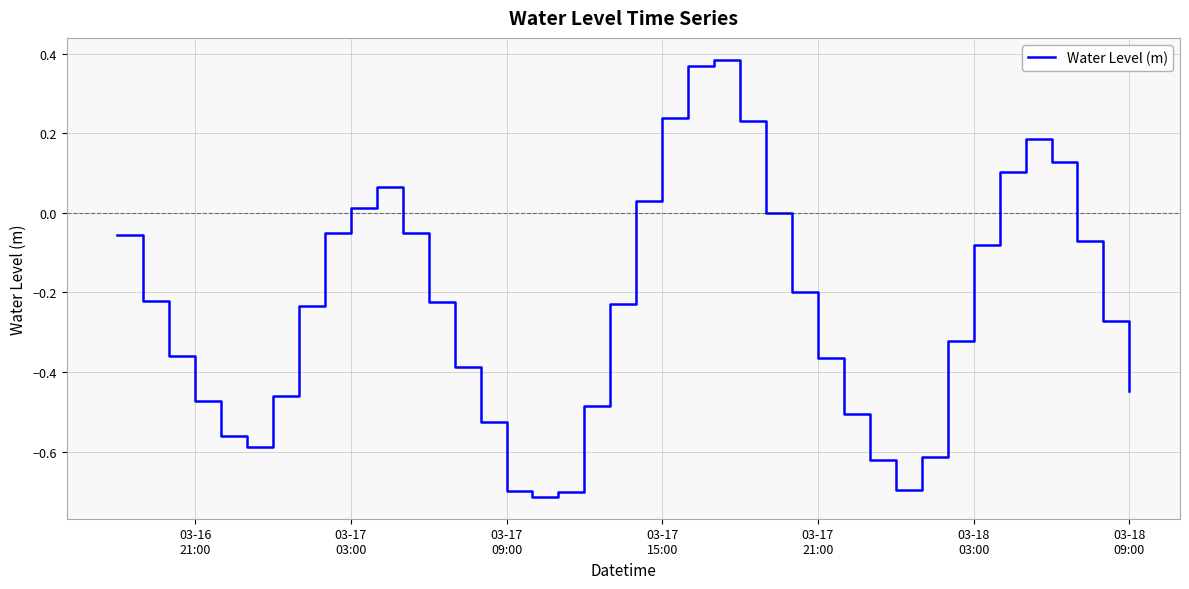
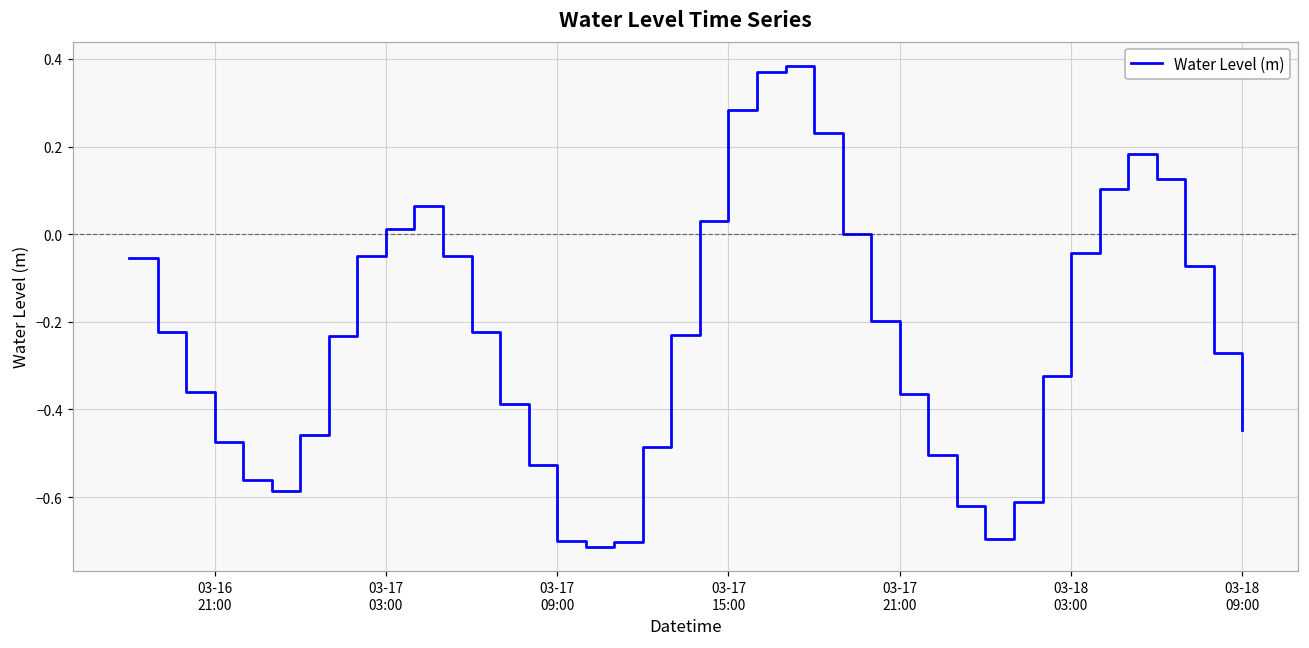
  {
    "03-16 21:00": -0.47,
    "03-17 03:00": 0.01,
    "03-17 09:00": -0.70,
-   "03-17 15:00": 0.24,
+   "03-17 15:00": 0.28,
    "03-17 21:00": -0.36,
-   "03-18 03:00": -0.08,
+   "03-18 03:00": -0.04,
    "03-18 09:00": -0.45
  }
